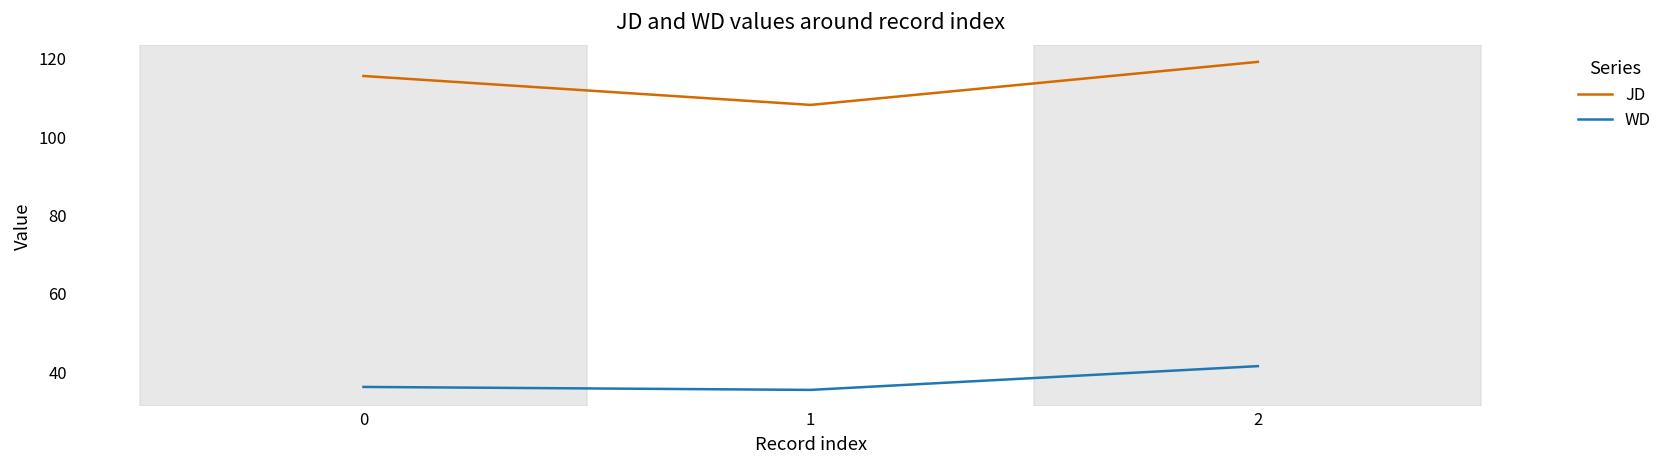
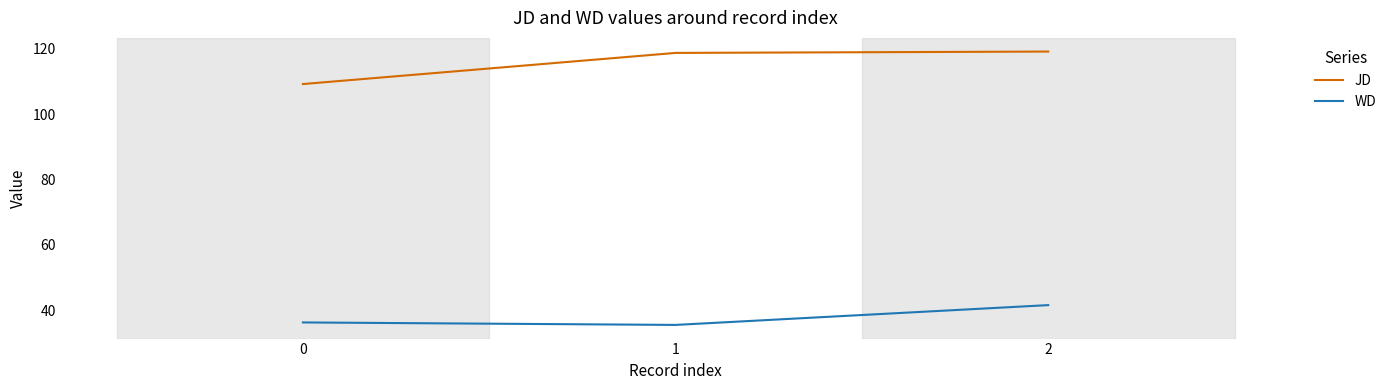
  {
    "JD": {
-     "0": 116,
-     "1": 108,
+     "0": 109,
+     "1": 119,
      "2": 119
    },
    "WD": {
      "0": 36,
      "1": 36,
      "2": 42
    }
  }
